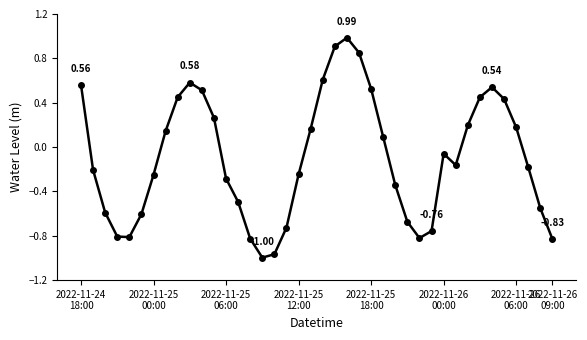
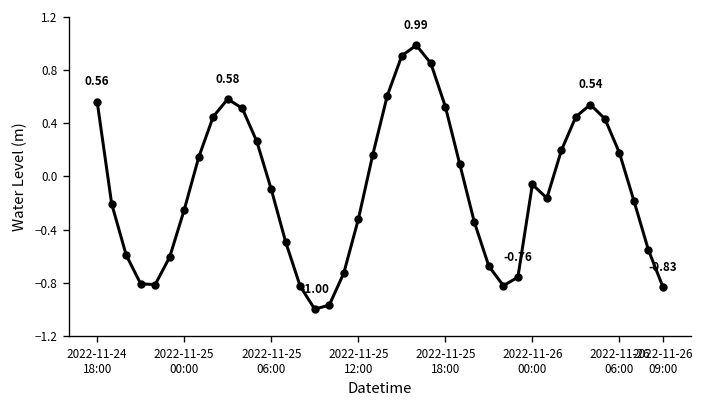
  {
    "2022-11-25 00:00": -0.25,
-   "2022-11-25 06:00": -0.28,
-   "2022-11-25 12:00": -0.25,
+   "2022-11-25 06:00": -0.10,
+   "2022-11-25 12:00": -0.32,
    "2022-11-25 18:00": 0.53,
    "2022-11-26 00:00": -0.06
  }
